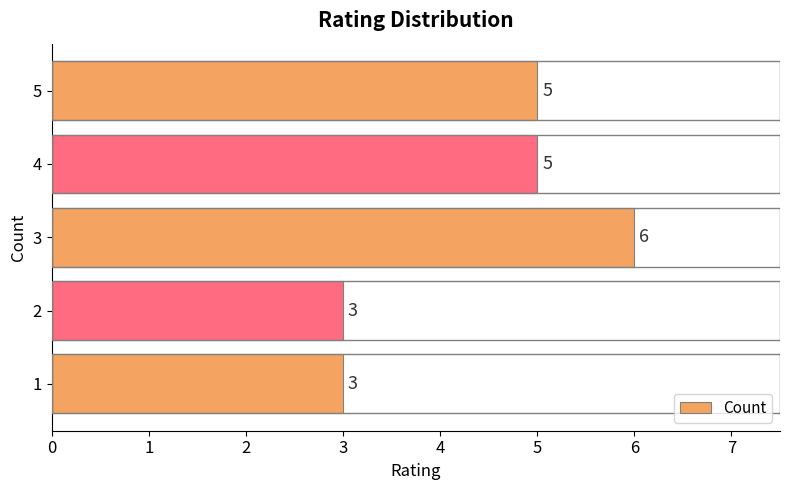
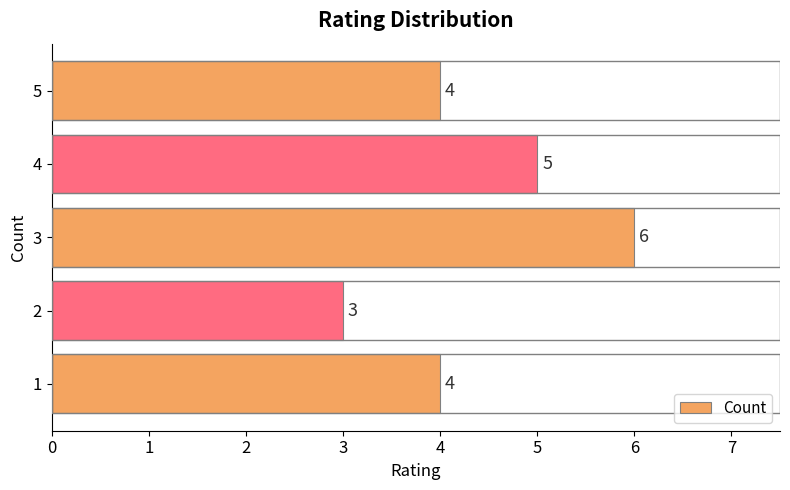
  {
-   "5": 5,
+   "5": 4,
    "4": 5,
    "3": 6,
    "2": 3,
-   "1": 3
+   "1": 4
  }
